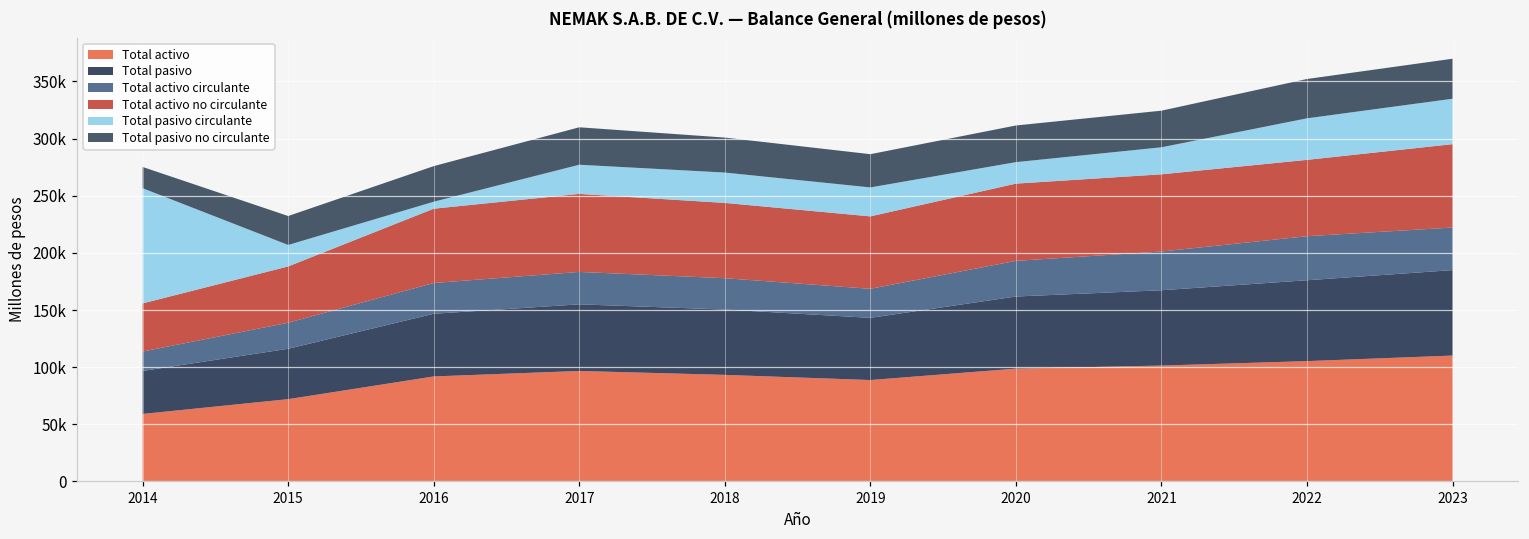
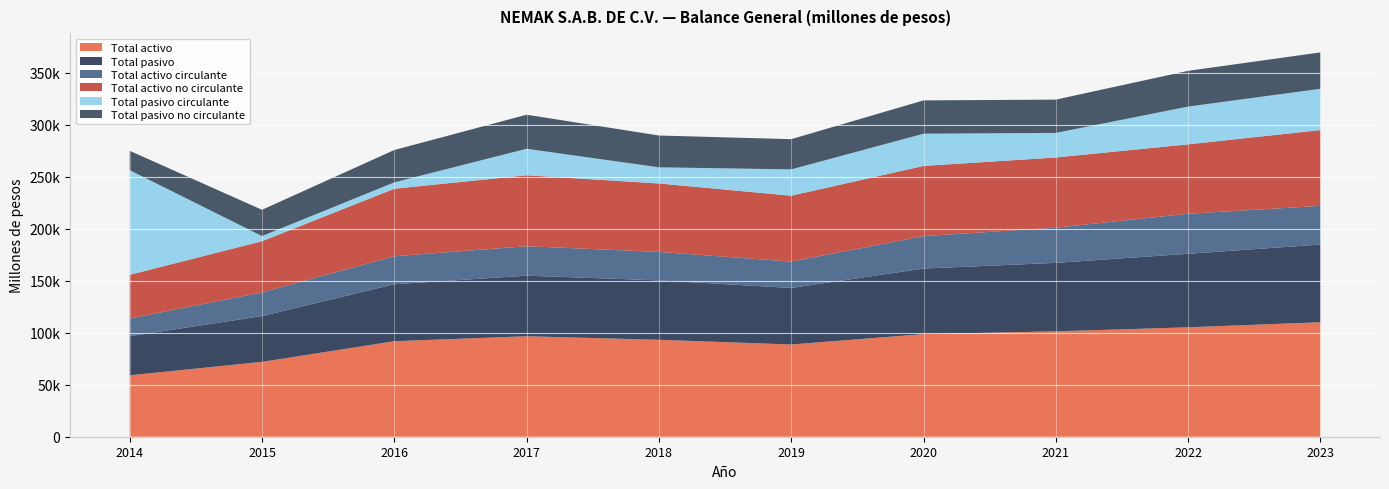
  {
    "Total pasivo circulante": {
      "2014": 101000,
-     "2015": 19000,
+     "2015": 5000,
      "2016": 6000,
      "2017": 26000,
-     "2018": 27000,
+     "2018": 16000,
      "2019": 25000,
-     "2020": 19000,
+     "2020": 31000,
      "2021": 24000,
      "2022": 36000,
      "2023": 40000
    }
  }
